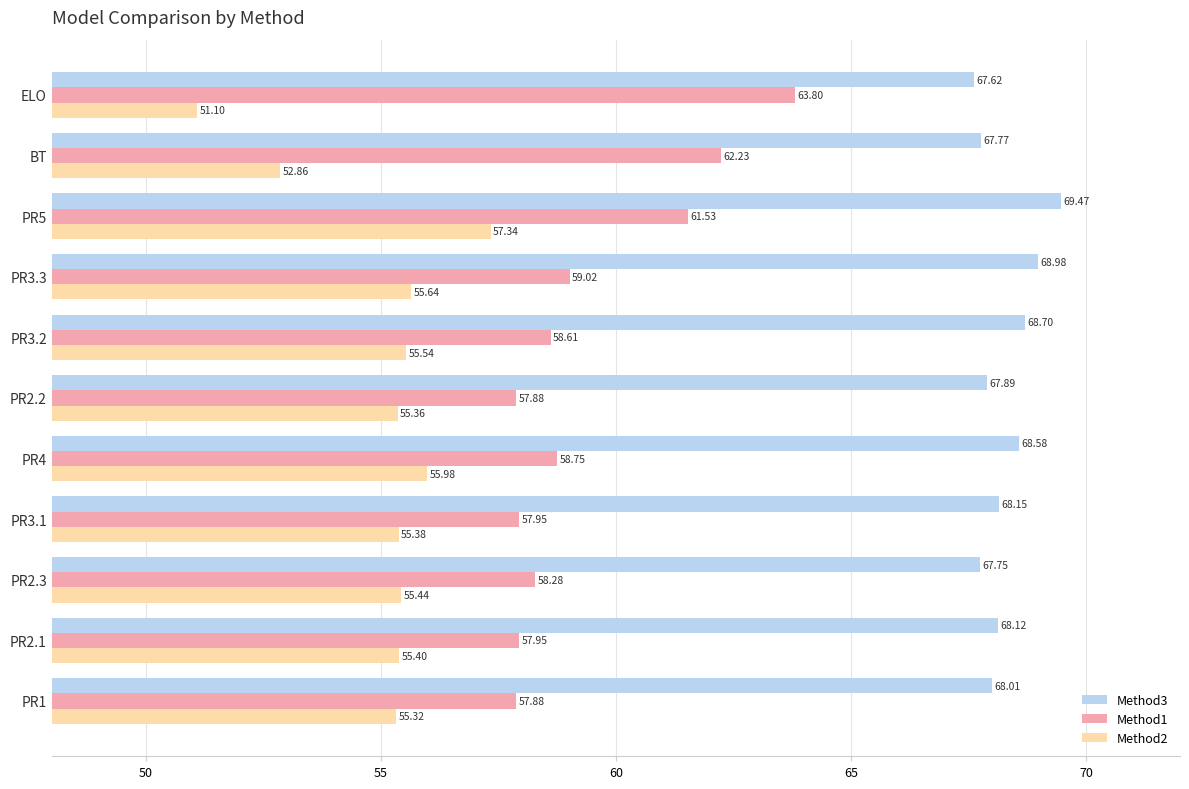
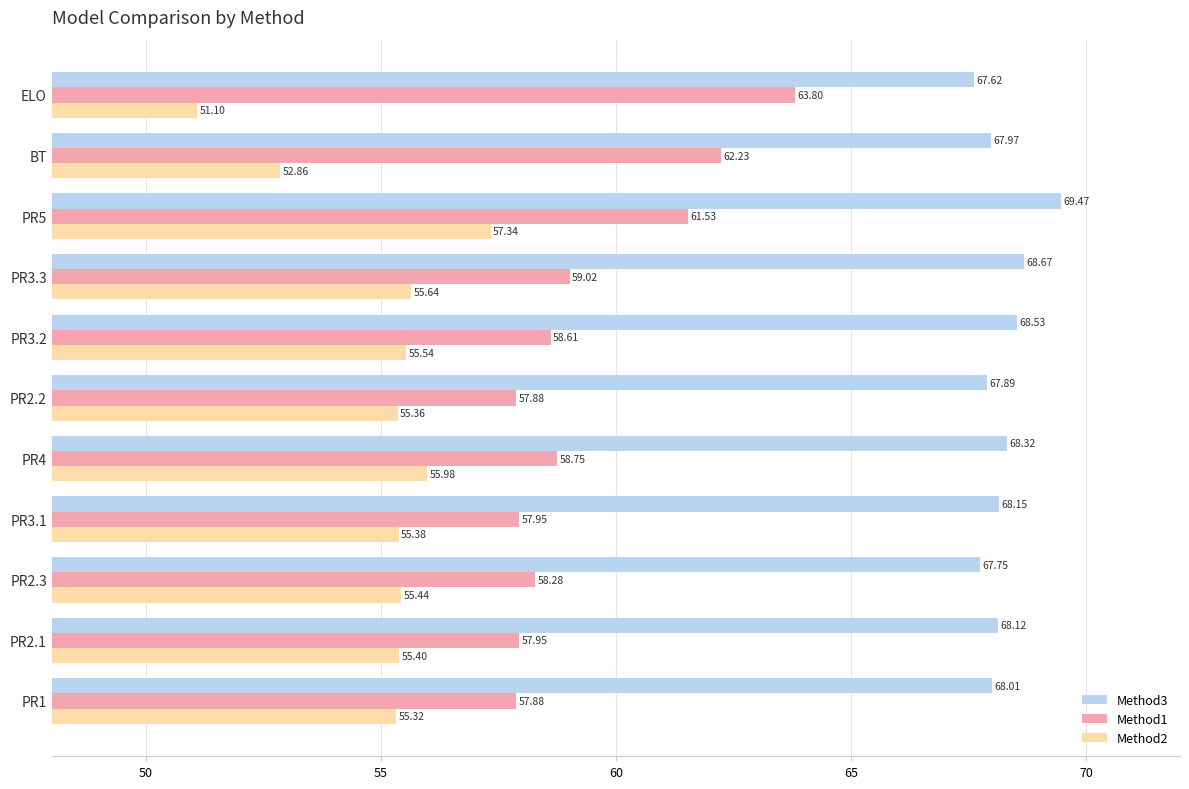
  {
    "Method3": {
      "ELO": 67.62,
-     "BT": 67.77,
+     "BT": 67.97,
      "PR5": 69.47,
-     "PR3.3": 68.98,
-     "PR3.2": 68.70,
+     "PR3.3": 68.67,
+     "PR3.2": 68.53,
      "PR2.2": 67.89,
-     "PR4": 68.58,
+     "PR4": 68.32,
      "PR3.1": 68.15,
      "PR2.3": 67.75,
      "PR2.1": 68.12,
      "PR1": 68.01
    }
  }
